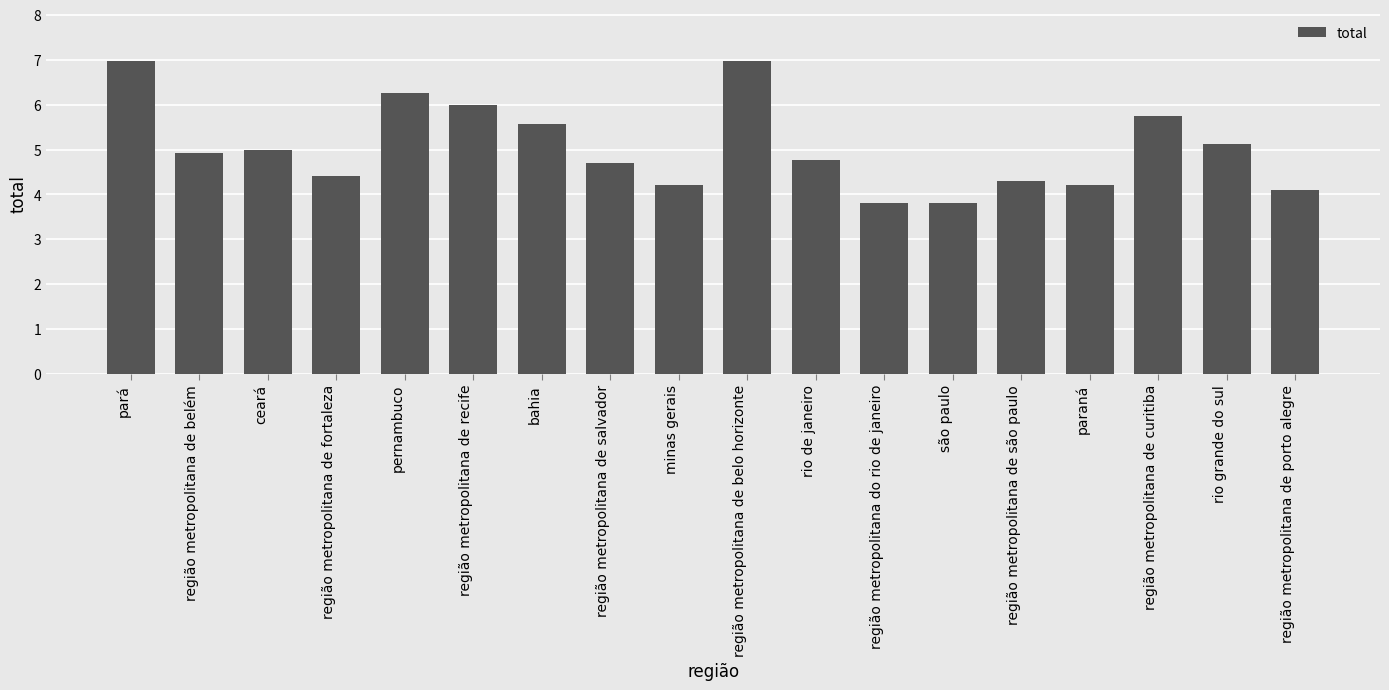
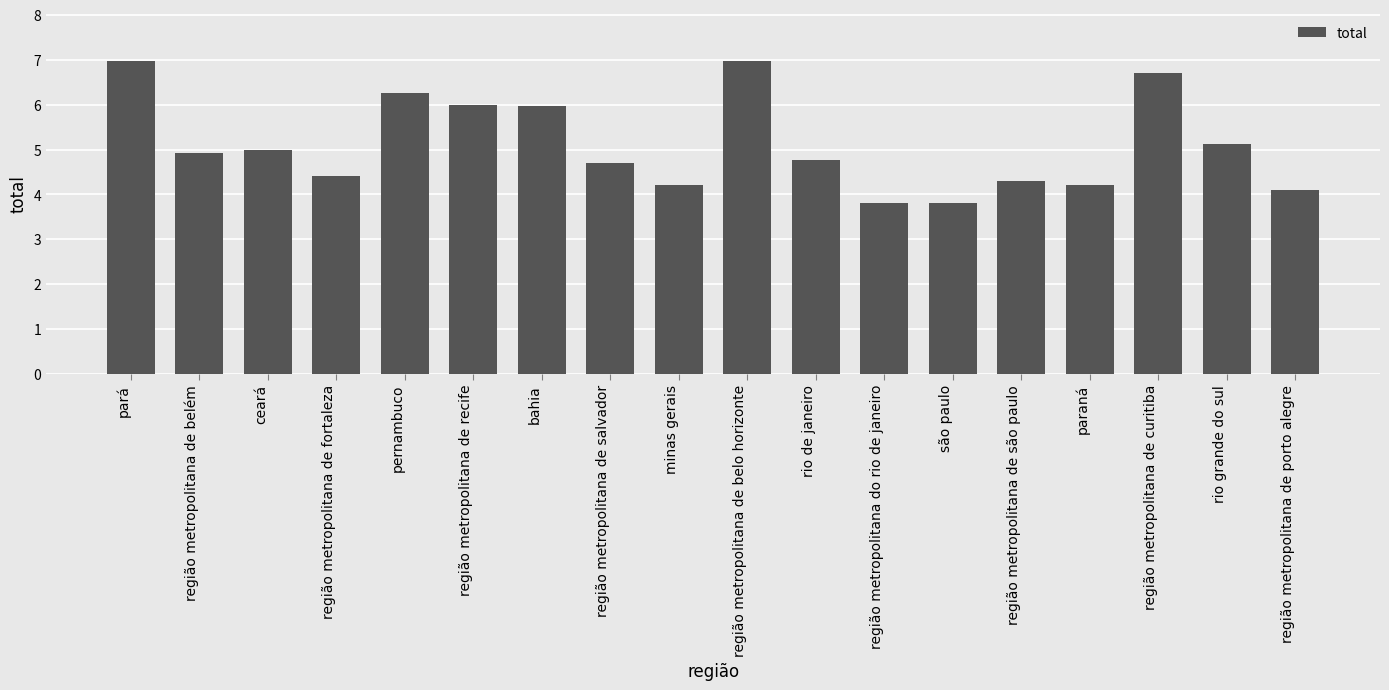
  {
    "pará": 7.0,
    "região metropolitana de belém": 4.9,
    "ceará": 5.0,
    "região metropolitana de fortaleza": 4.4,
    "pernambuco": 6.3,
    "região metropolitana de recife": 6.0,
-   "bahia": 5.6,
+   "bahia": 6.0,
    "região metropolitana de salvador": 4.7,
    "minas gerais": 4.2,
    "região metropolitana de belo horizonte": 7.0,
    "rio de janeiro": 4.8,
    "região metropolitana do rio de janeiro": 3.8,
    "são paulo": 3.8,
    "região metropolitana de são paulo": 4.3,
    "paraná": 4.2,
-   "região metropolitana de curitiba": 5.7,
+   "região metropolitana de curitiba": 6.7,
    "rio grande do sul": 5.1,
    "região metropolitana de porto alegre": 4.1
  }
